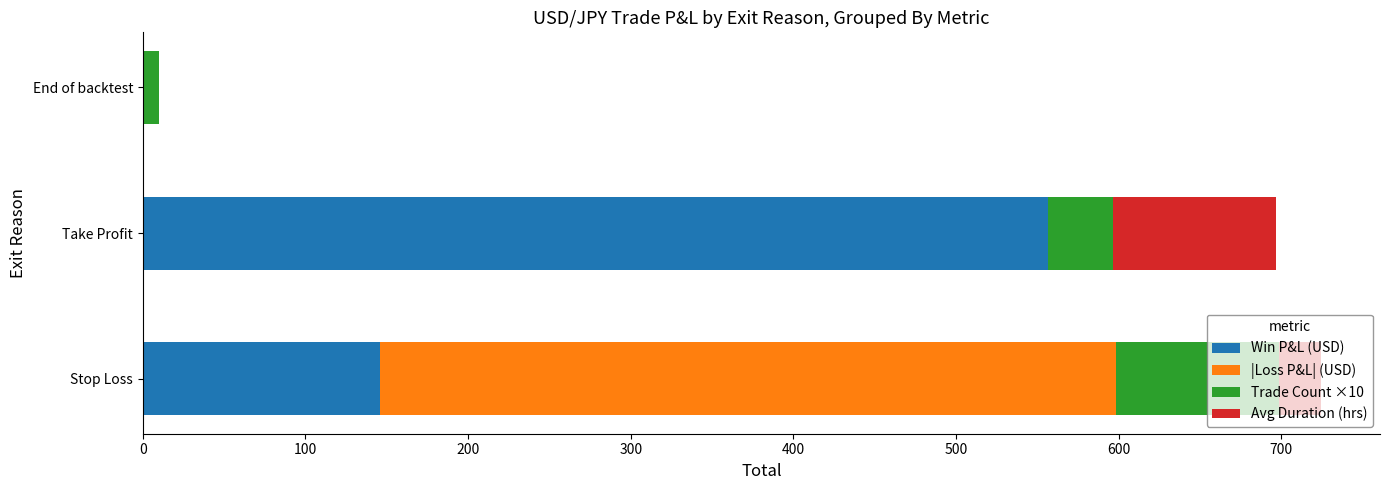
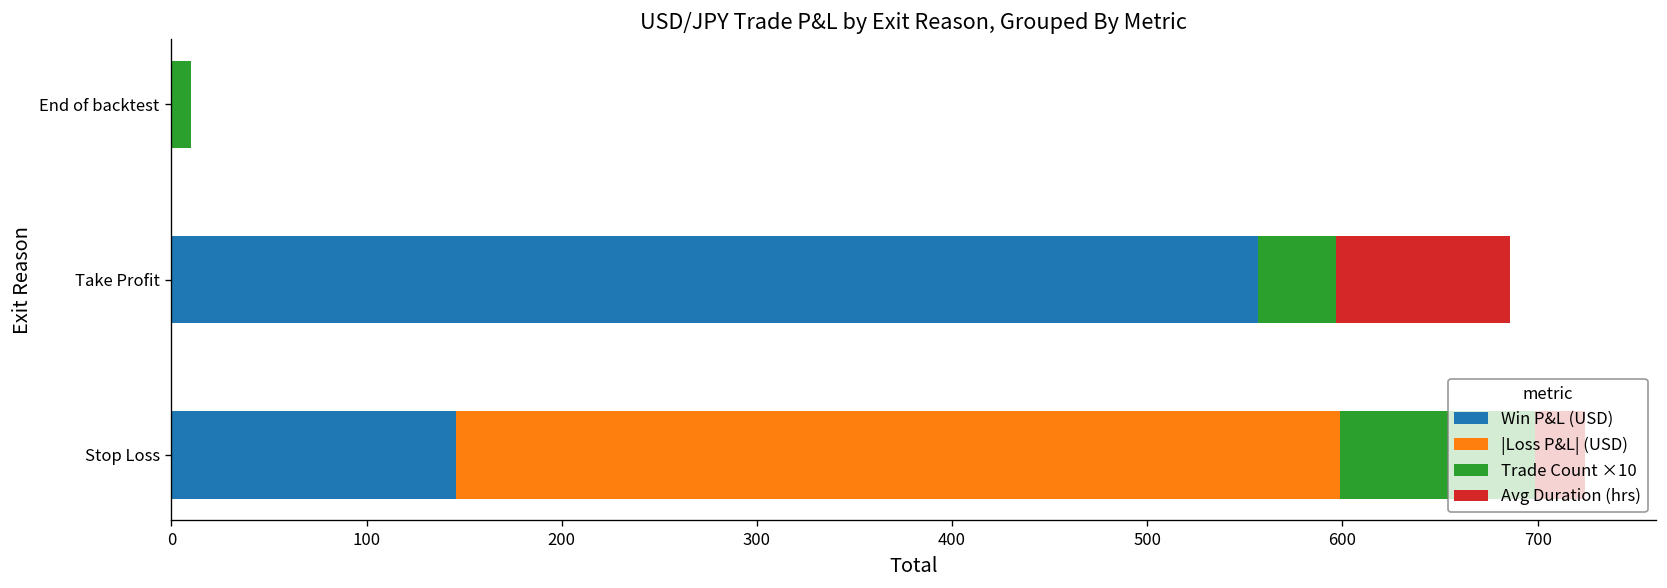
  {
    "Win P&L (USD)": {
      "End of backtest": 0,
      "Take Profit": 557,
      "Stop Loss": 146
    },
    "|Loss P&L| (USD)": {
      "End of backtest": 0,
      "Take Profit": 0,
      "Stop Loss": 453
    },
    "Trade Count ×10": {
      "End of backtest": 10,
      "Take Profit": 40
    },
    "Avg Duration (hrs)": {
      "End of backtest": 0,
-     "Take Profit": 100
+     "Take Profit": 89
    }
  }
